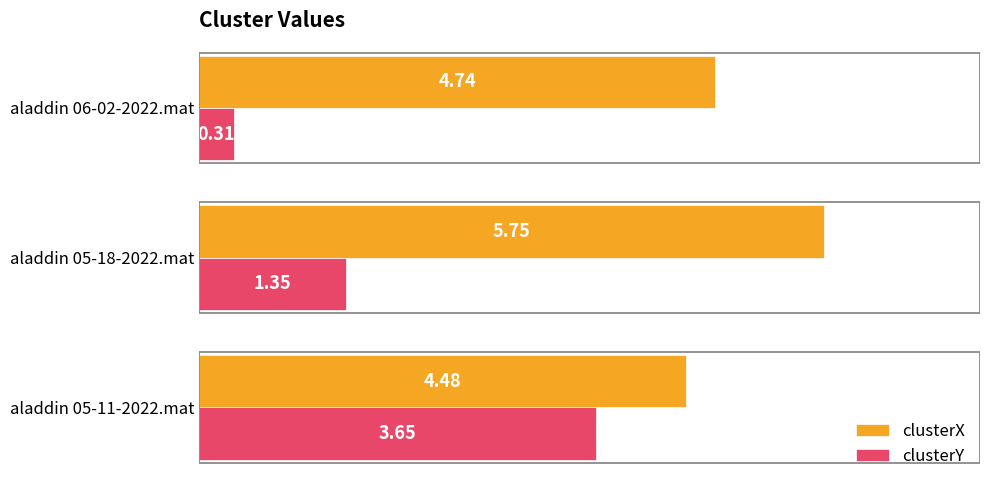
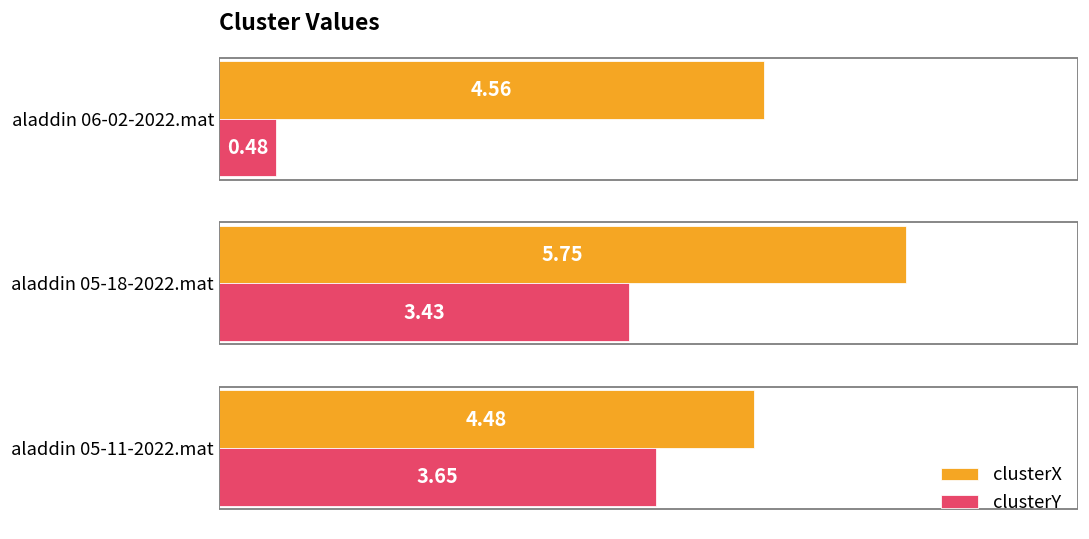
  {
    "clusterX": {
-     "aladdin 06-02-2022.mat": 4.74,
+     "aladdin 06-02-2022.mat": 4.56,
      "aladdin 05-18-2022.mat": 5.75,
      "aladdin 05-11-2022.mat": 4.48
    },
    "clusterY": {
-     "aladdin 06-02-2022.mat": 0.31,
-     "aladdin 05-18-2022.mat": 1.35,
+     "aladdin 06-02-2022.mat": 0.48,
+     "aladdin 05-18-2022.mat": 3.43,
      "aladdin 05-11-2022.mat": 3.65
    }
  }
